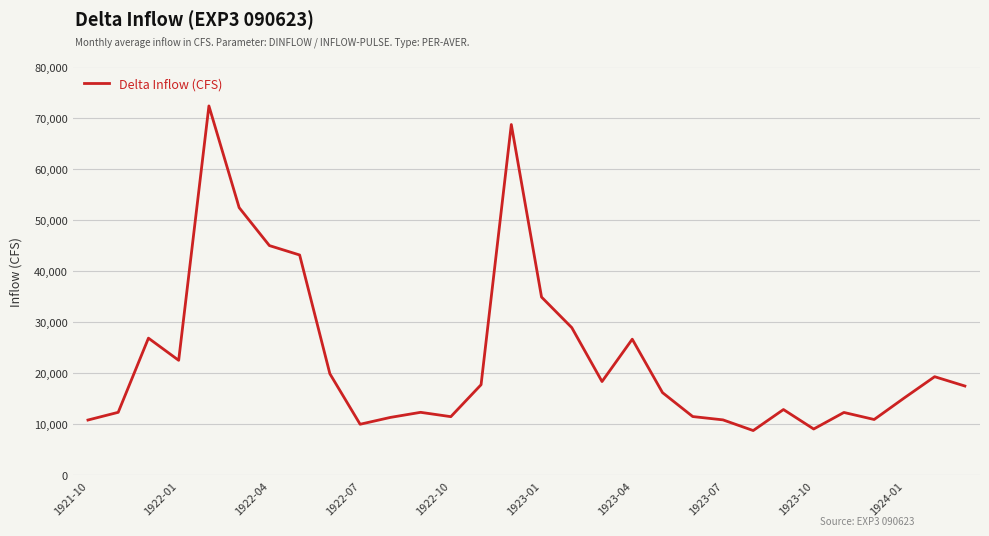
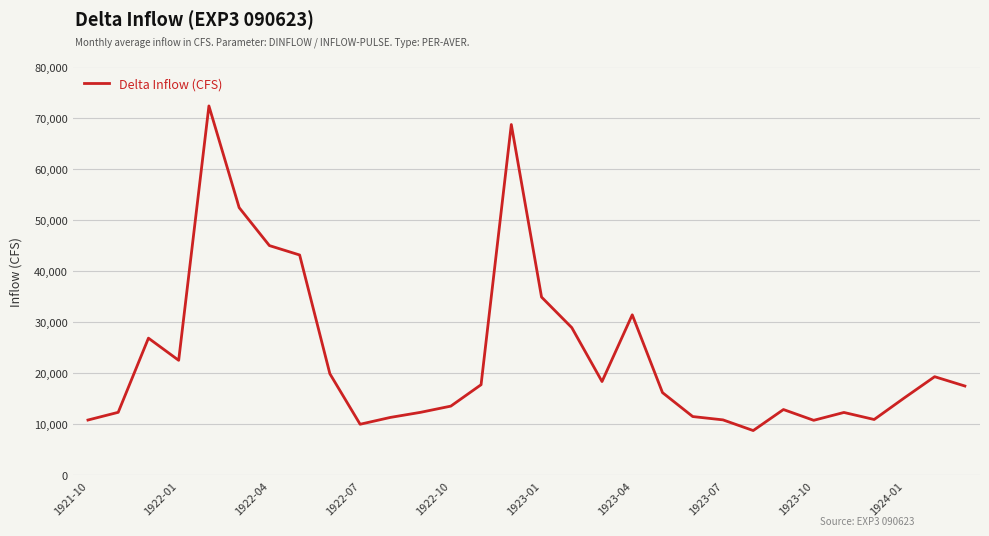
  {
    "1921-10": "11,000",
    "1922-01": "23,000",
    "1922-04": "45,000",
    "1922-07": "10,000",
-   "1922-10": "12,000",
+   "1922-10": "14,000",
    "1923-01": "35,000",
-   "1923-04": "27,000",
+   "1923-04": "31,000",
    "1923-07": "11,000",
-   "1923-10": "9,000",
+   "1923-10": "11,000",
    "1924-01": "15,000"
  }
